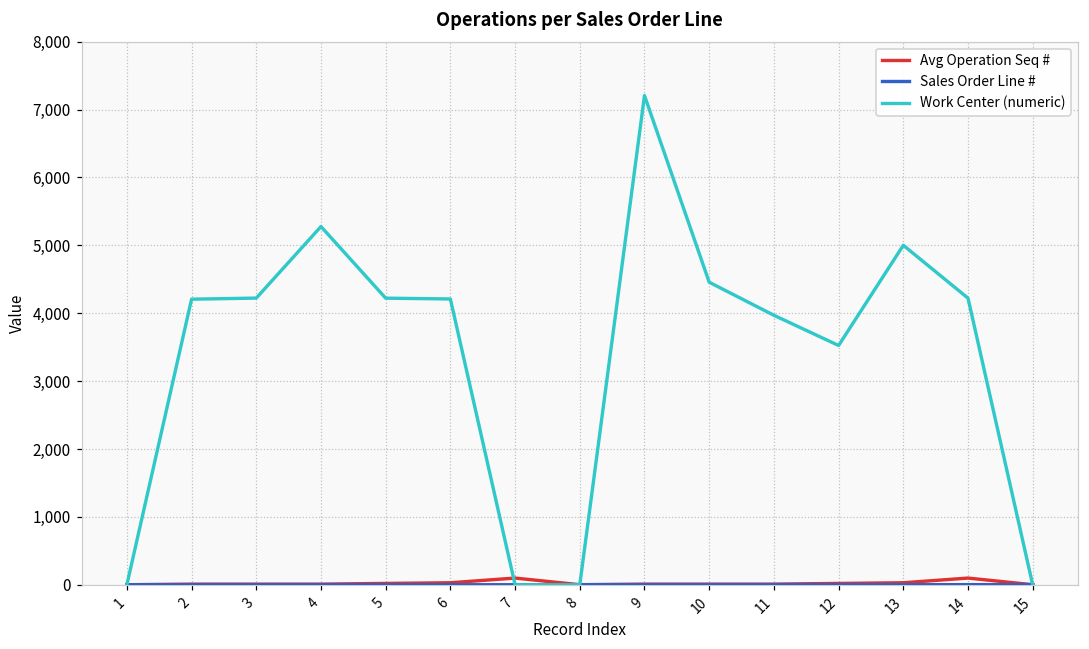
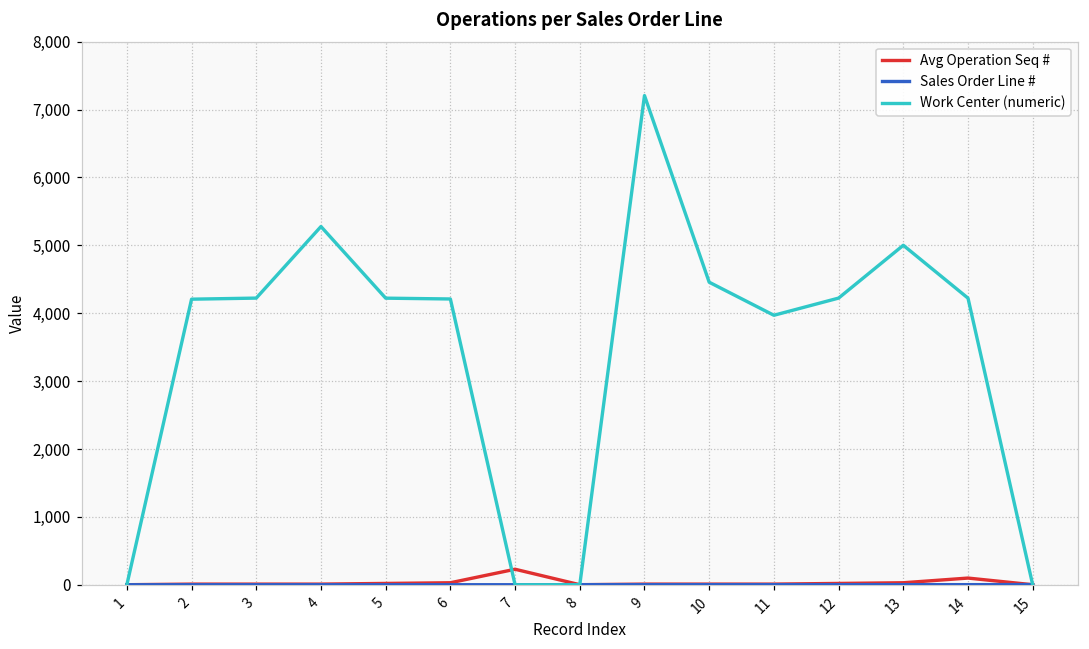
  {
    "Avg Operation Seq #": {
-     "7": "100",
+     "7": "200",
      "14": "100"
    },
    "Sales Order Line #": {
      "14": "0"
    },
    "Work Center (numeric)": {
      "2": "4,200",
      "3": "4,200",
      "4": "5,300",
      "5": "4,200",
      "6": "4,200",
      "9": "7,200",
      "10": "4,500",
      "11": "4,000",
-     "12": "3,500",
+     "12": "4,200",
      "13": "5,000",
      "14": "4,200"
    }
  }
